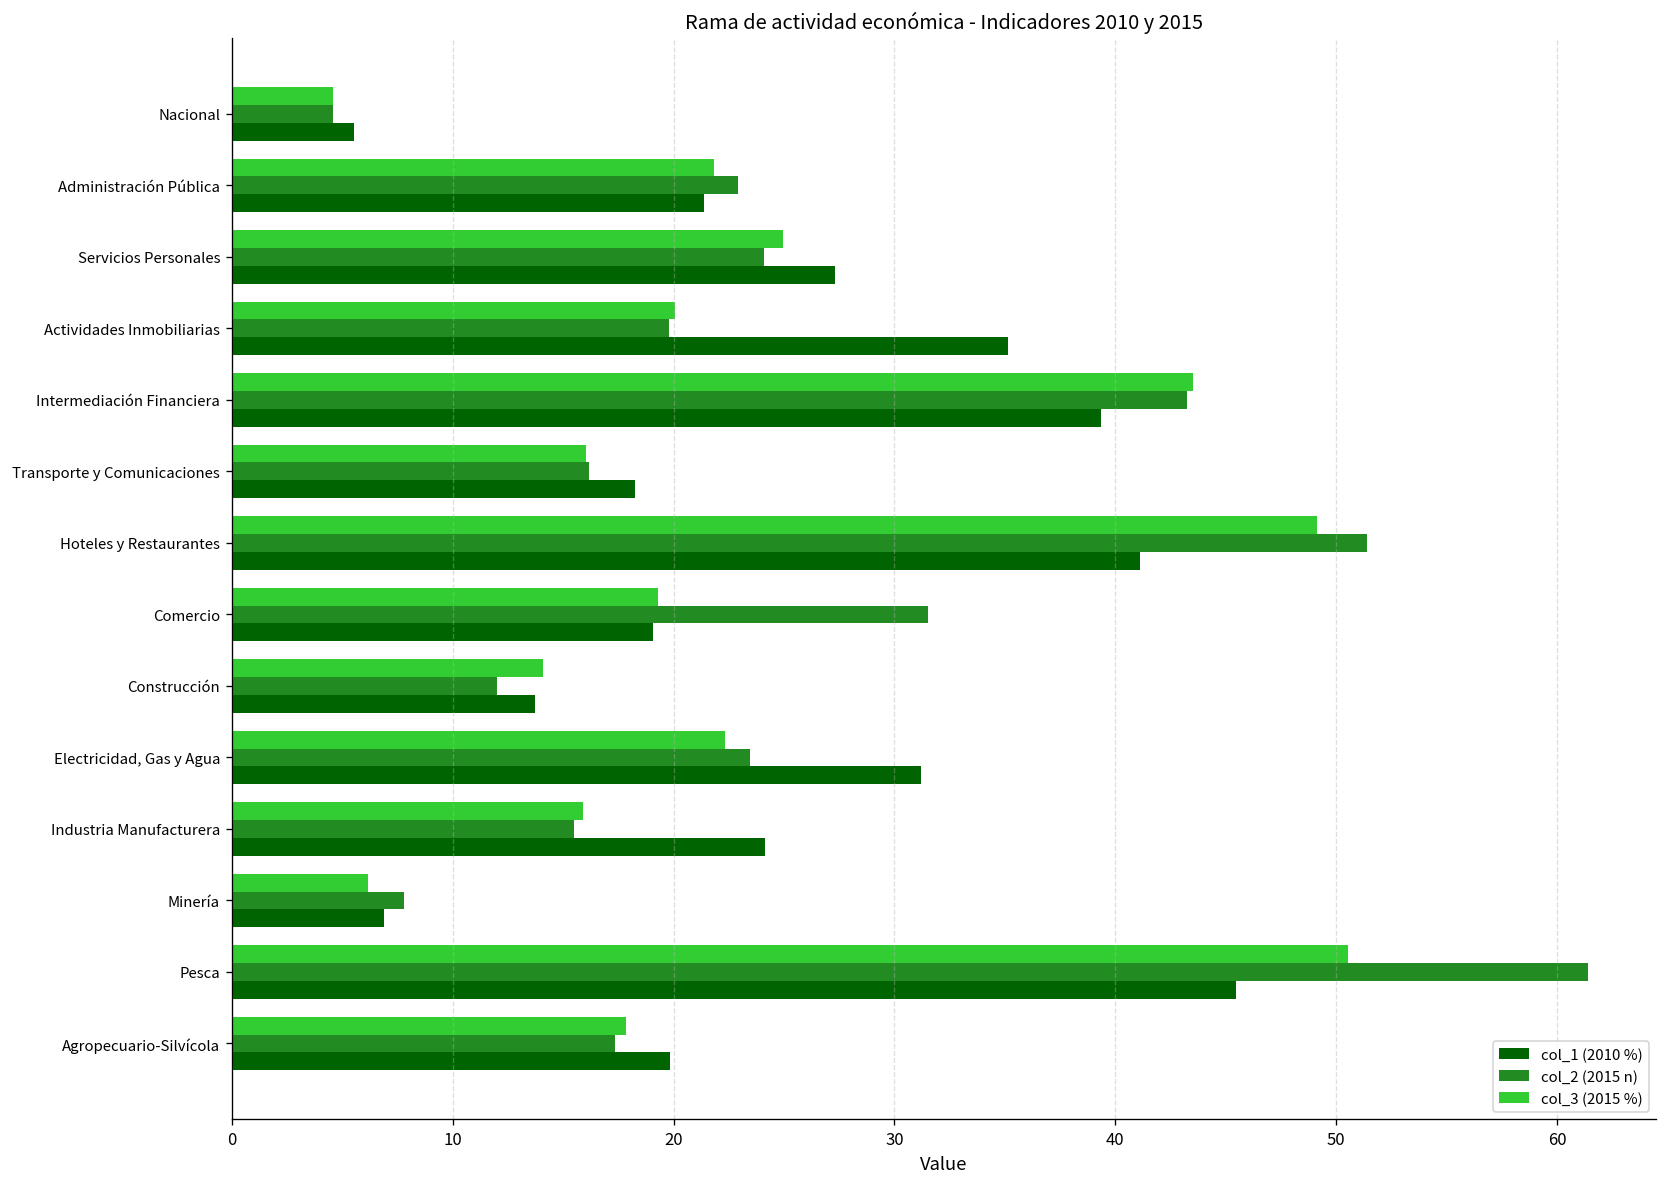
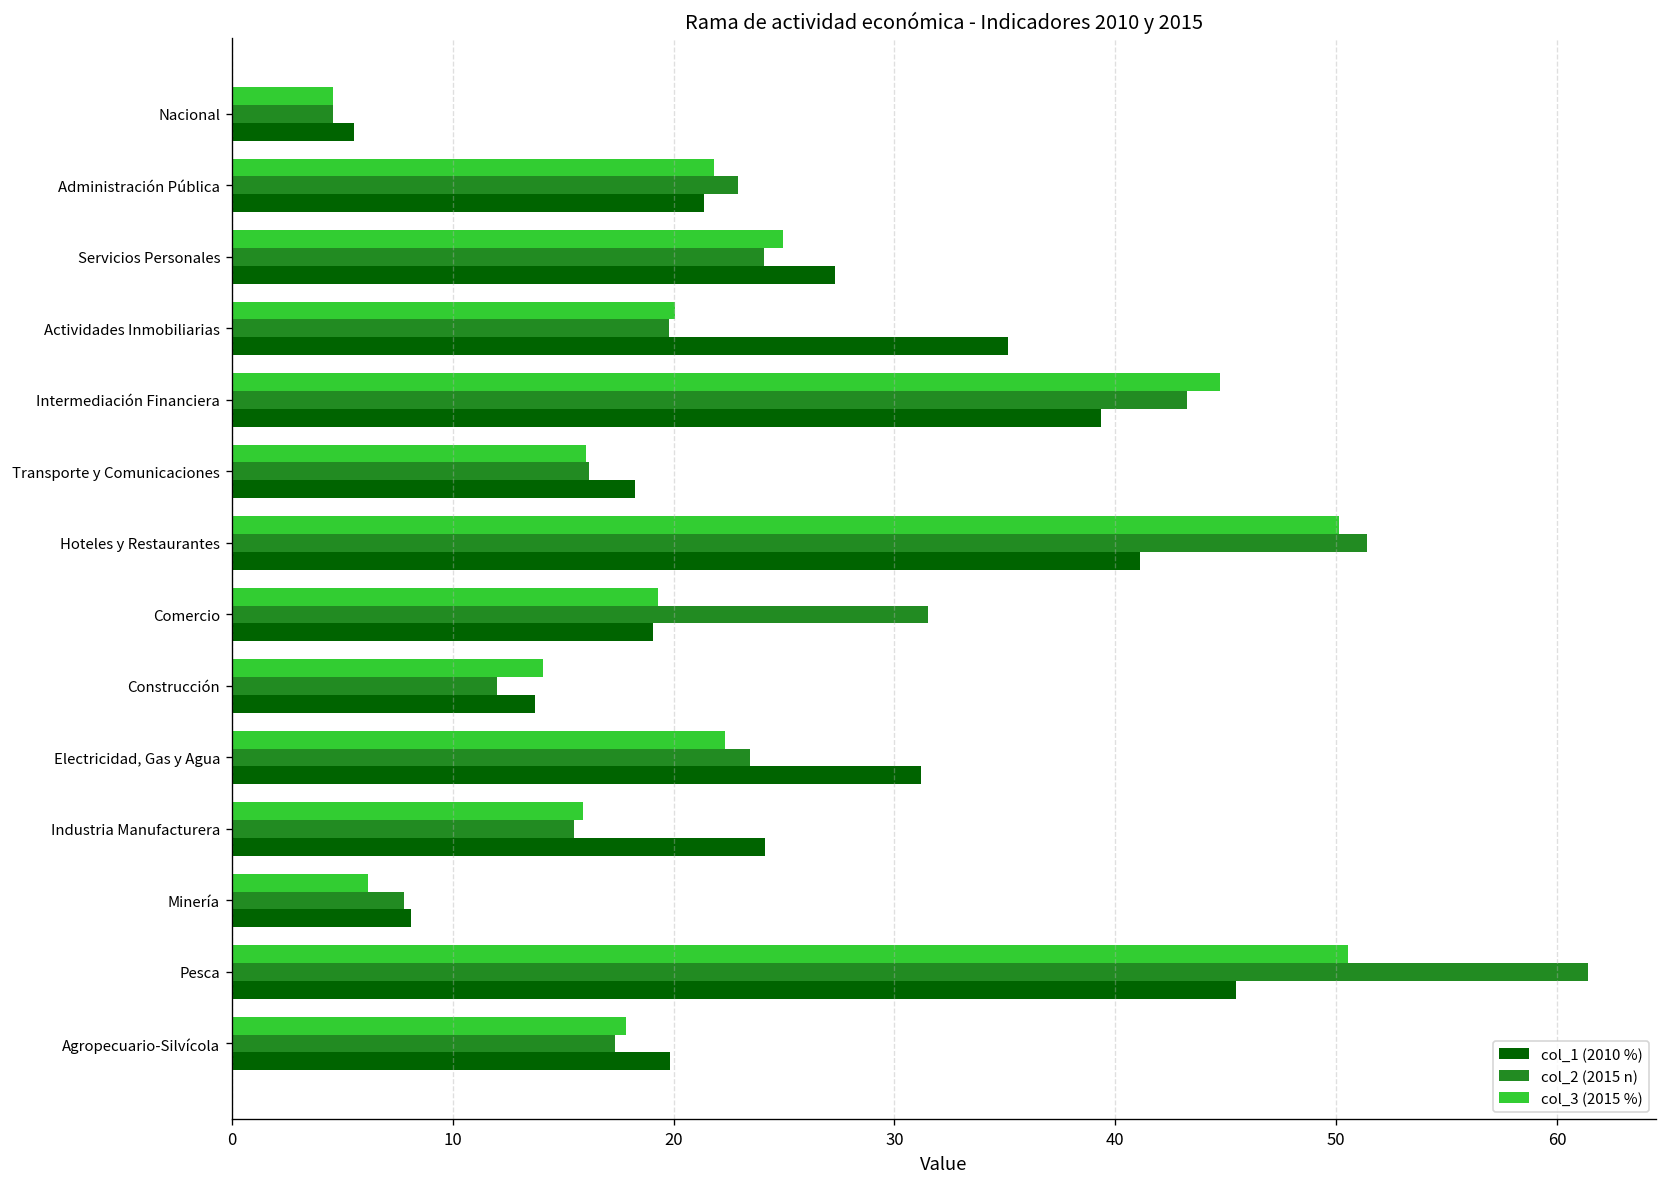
  {
    "col_1 (2010 %)": {
      "Nacional": 5.5,
      "Administración Pública": 21.4,
      "Servicios Personales": 27.3,
      "Actividades Inmobiliarias": 35.1,
      "Intermediación Financiera": 39.3,
      "Transporte y Comunicaciones": 18.2,
      "Hoteles y Restaurantes": 41.1,
      "Comercio": 19.1,
      "Construcción": 13.7,
      "Electricidad, Gas y Agua": 31.2,
      "Industria Manufacturera": 24.2,
-     "Minería": 6.9,
+     "Minería": 8.1,
      "Pesca": 45.5,
      "Agropecuario-Silvícola": 19.9
    },
    "col_2 (2015 n)": {
      "Nacional": 4.6,
      "Administración Pública": 22.9,
      "Servicios Personales": 24.1,
      "Actividades Inmobiliarias": 19.8,
      "Intermediación Financiera": 43.2,
      "Transporte y Comunicaciones": 16.2,
      "Hoteles y Restaurantes": 51.4,
      "Comercio": 31.5,
      "Construcción": 12.0,
      "Electricidad, Gas y Agua": 23.5,
      "Industria Manufacturera": 15.5,
      "Minería": 7.8,
      "Pesca": 61.4,
      "Agropecuario-Silvícola": 17.4
    },
    "col_3 (2015 %)": {
      "Nacional": 4.6,
      "Administración Pública": 21.8,
      "Servicios Personales": 24.9,
      "Actividades Inmobiliarias": 20.1,
-     "Intermediación Financiera": 43.5,
+     "Intermediación Financiera": 44.7,
      "Transporte y Comunicaciones": 16.1,
-     "Hoteles y Restaurantes": 49.1,
+     "Hoteles y Restaurantes": 50.1,
      "Comercio": 19.3,
      "Construcción": 14.1,
      "Electricidad, Gas y Agua": 22.3,
      "Industria Manufacturera": 15.9,
      "Minería": 6.2,
      "Pesca": 50.5,
      "Agropecuario-Silvícola": 17.9
    }
  }
